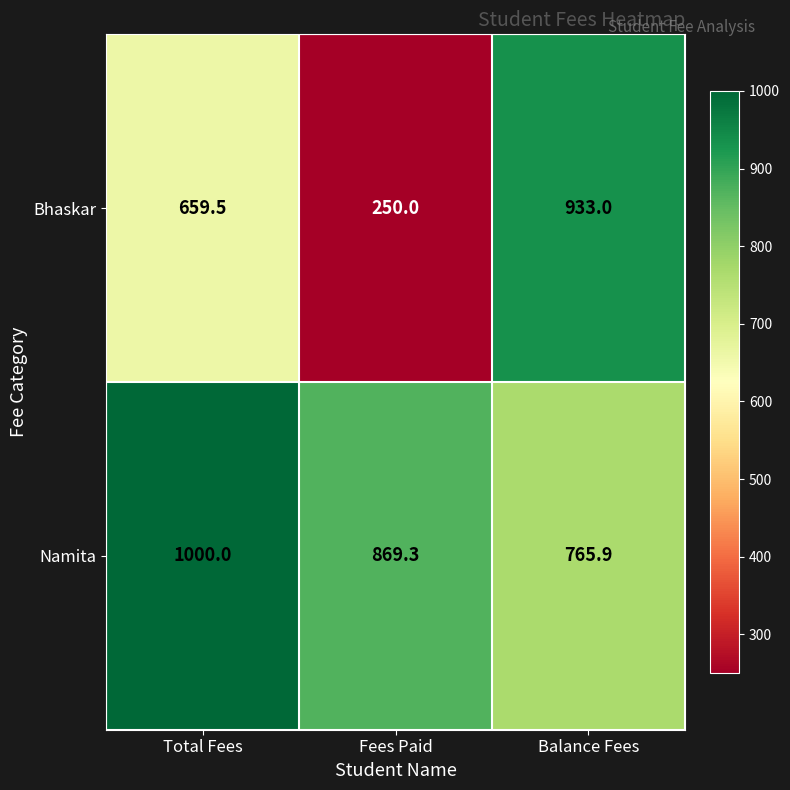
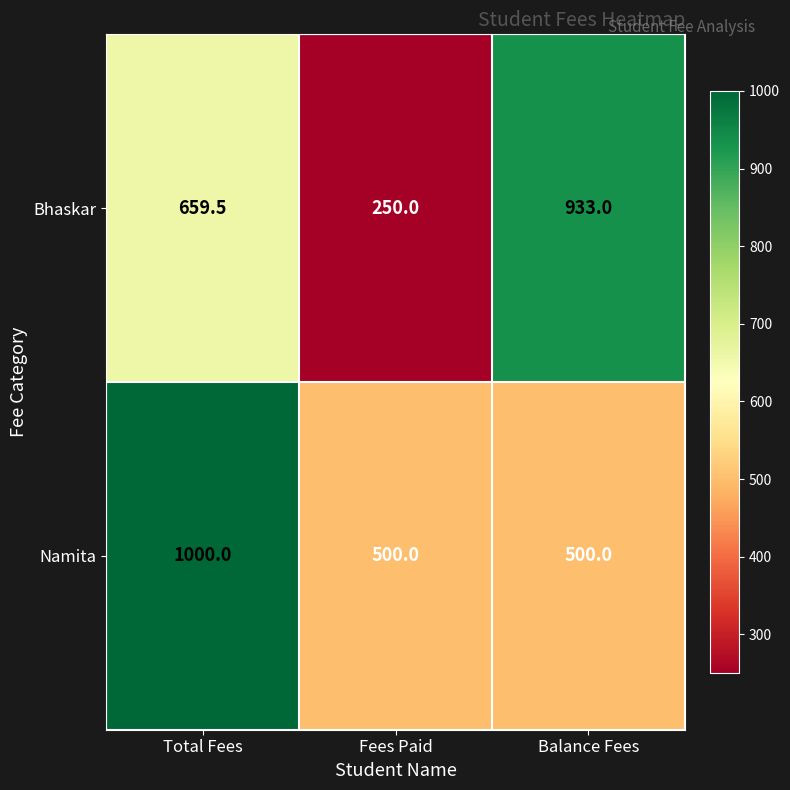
  {
    "Bhaskar": {
      "Total Fees": 659.5,
      "Fees Paid": 250.0,
      "Balance Fees": 933.0
    },
    "Namita": {
      "Total Fees": 1000.0,
-     "Fees Paid": 869.3,
-     "Balance Fees": 765.9
+     "Fees Paid": 500.0,
+     "Balance Fees": 500.0
    }
  }
